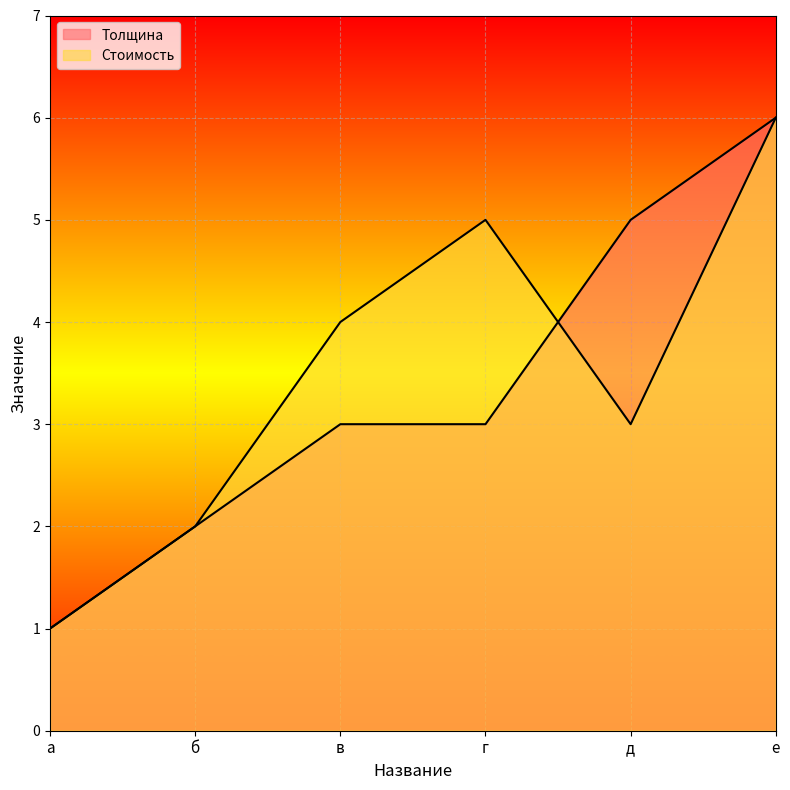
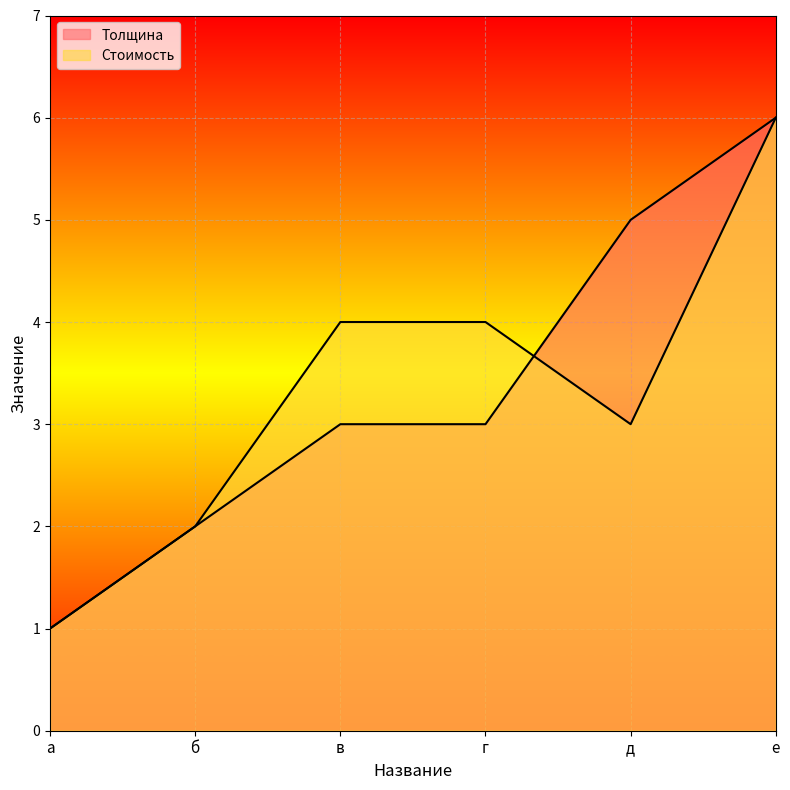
  {
    "Толщина": {
      "в": 3,
      "г": 3,
      "д": 5
    },
    "Стоимость": {
      "в": 4,
-     "г": 5,
+     "г": 4,
      "д": 3
    }
  }
